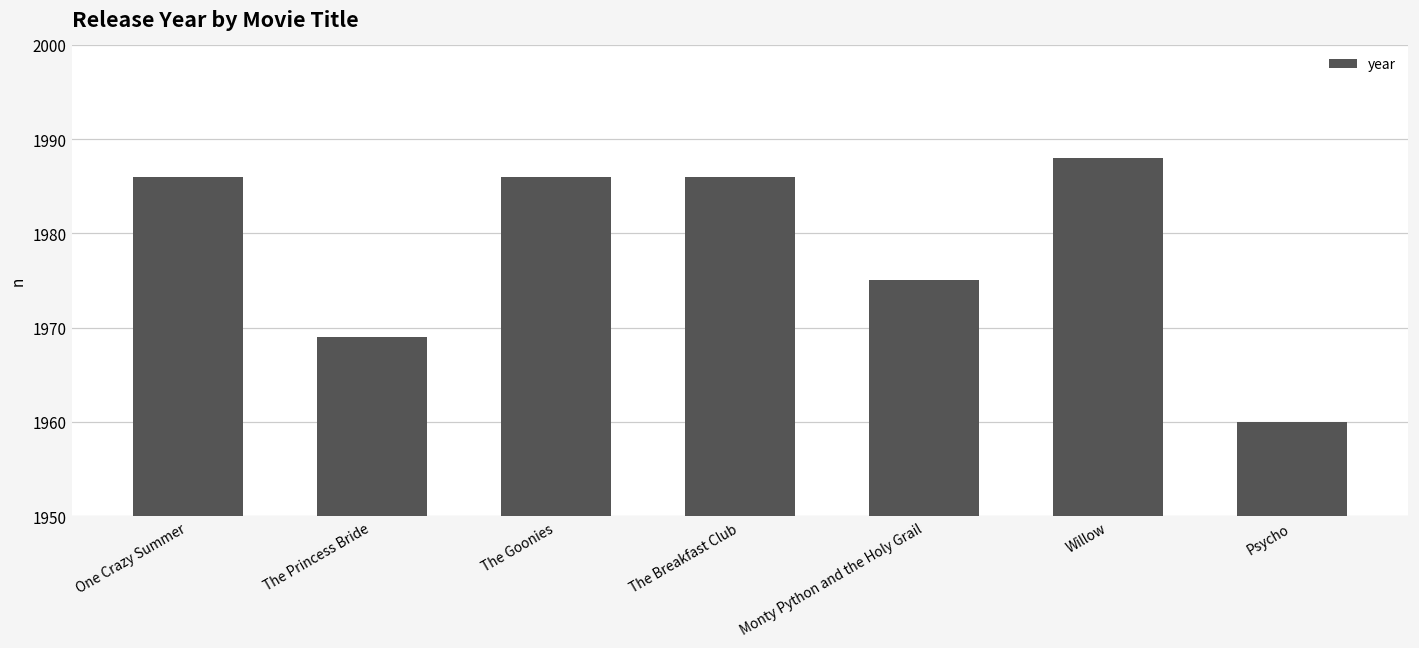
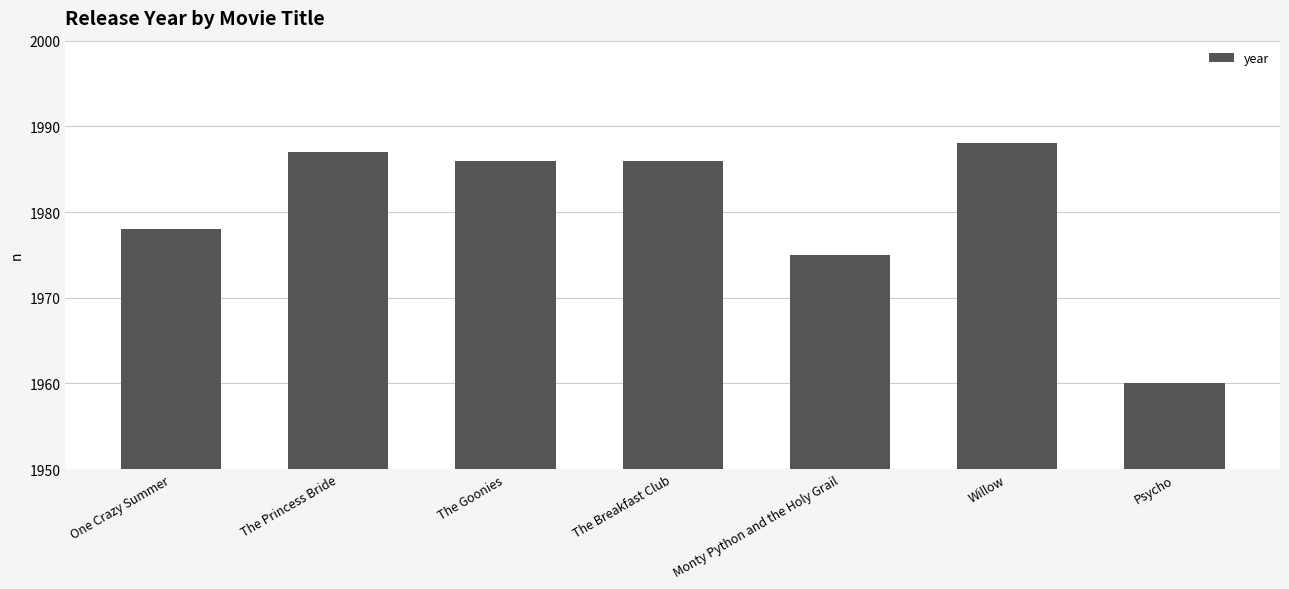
  {
-   "One Crazy Summer": 1986,
-   "The Princess Bride": 1969,
+   "One Crazy Summer": 1978,
+   "The Princess Bride": 1987,
    "The Goonies": 1986,
    "The Breakfast Club": 1986,
    "Monty Python and the Holy Grail": 1975,
    "Willow": 1988,
    "Psycho": 1960
  }
